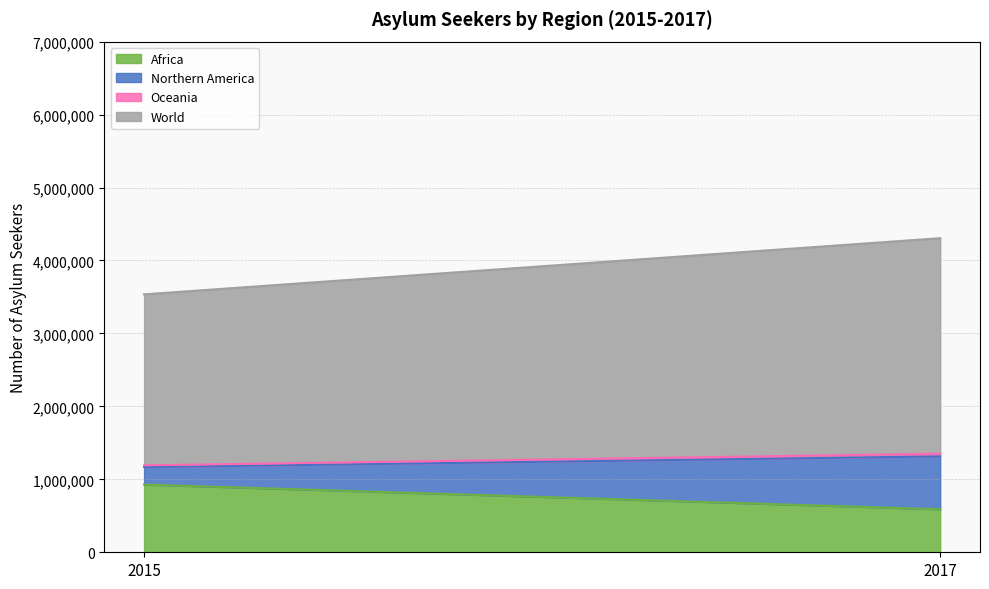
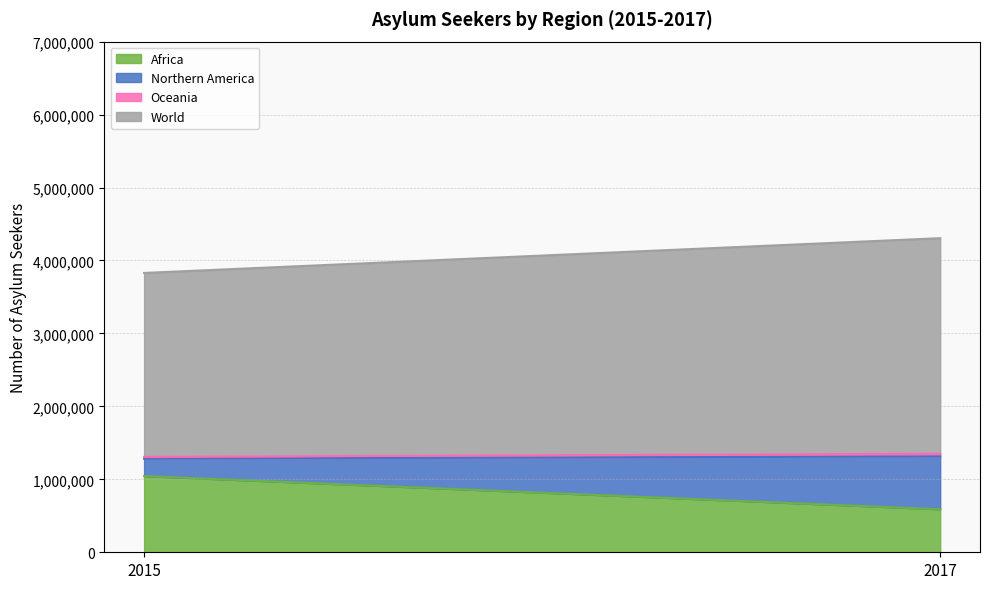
  {
    "Africa": {
-     "2015": "900,000",
+     "2015": "1,000,000",
      "2017": "600,000"
    },
    "Northern America": {
      "2017": "700,000"
    },
    "Oceania": {
      "2017": "0"
    },
    "World": {
-     "2015": "2,300,000",
+     "2015": "2,500,000",
      "2017": "3,000,000"
    }
  }
